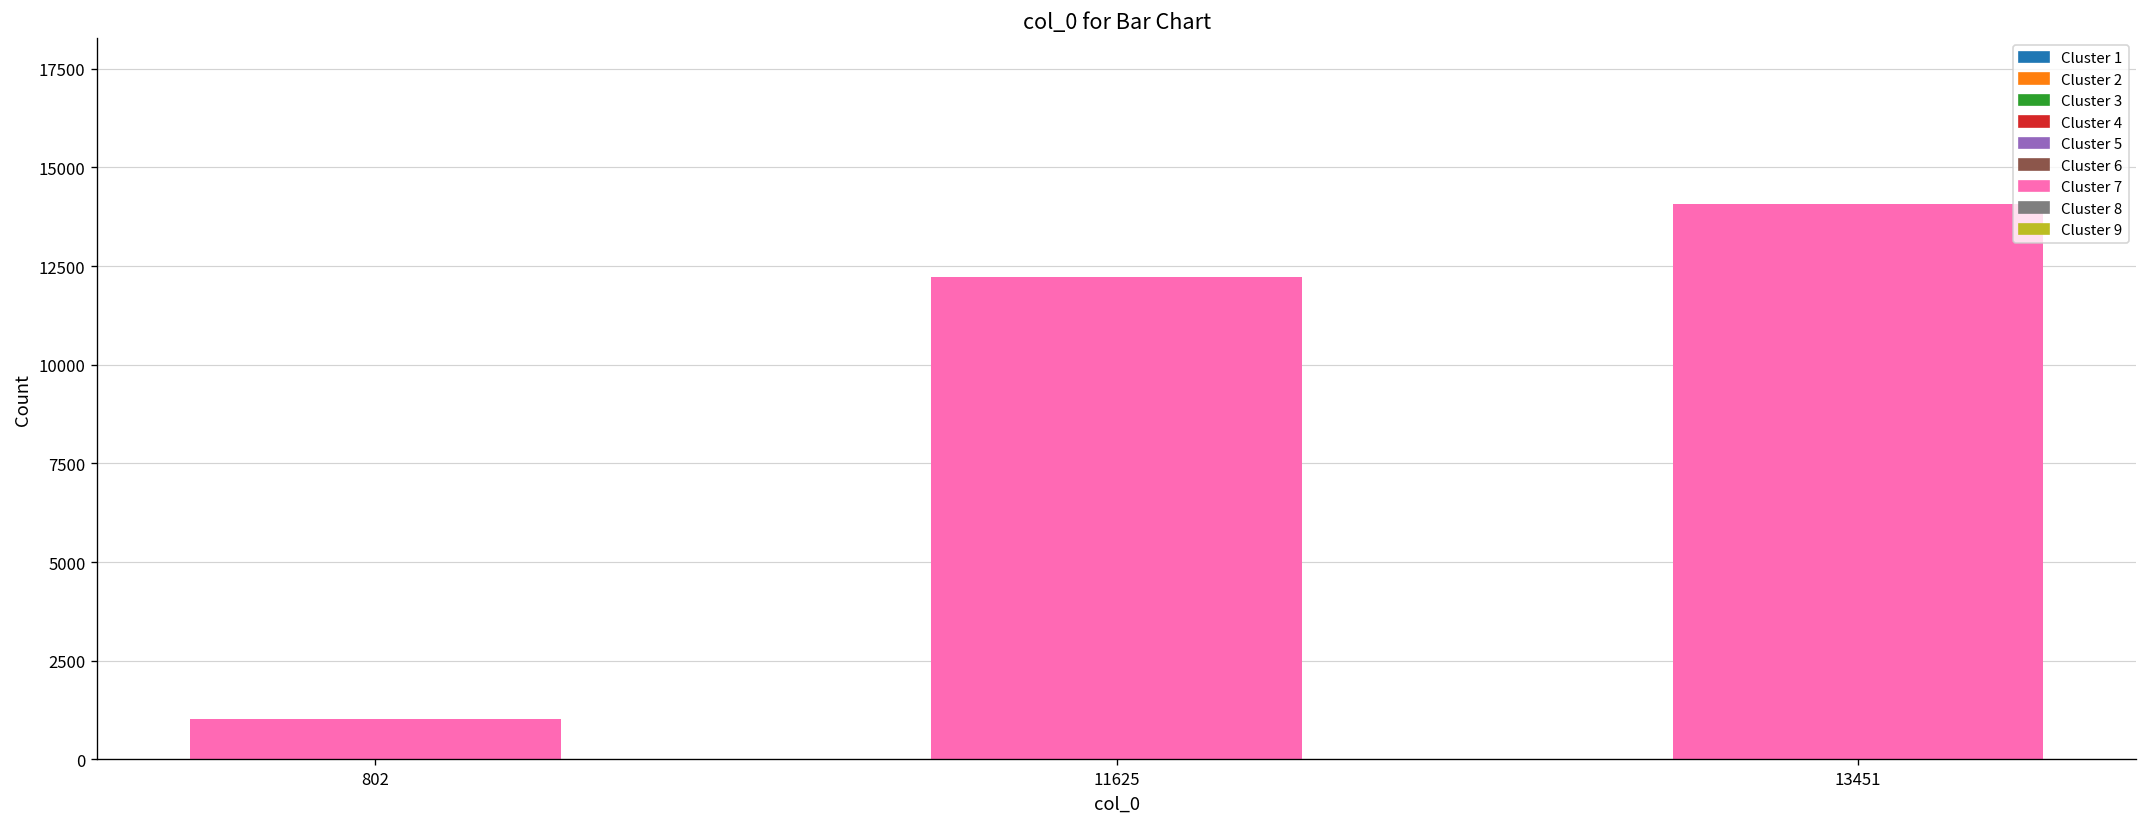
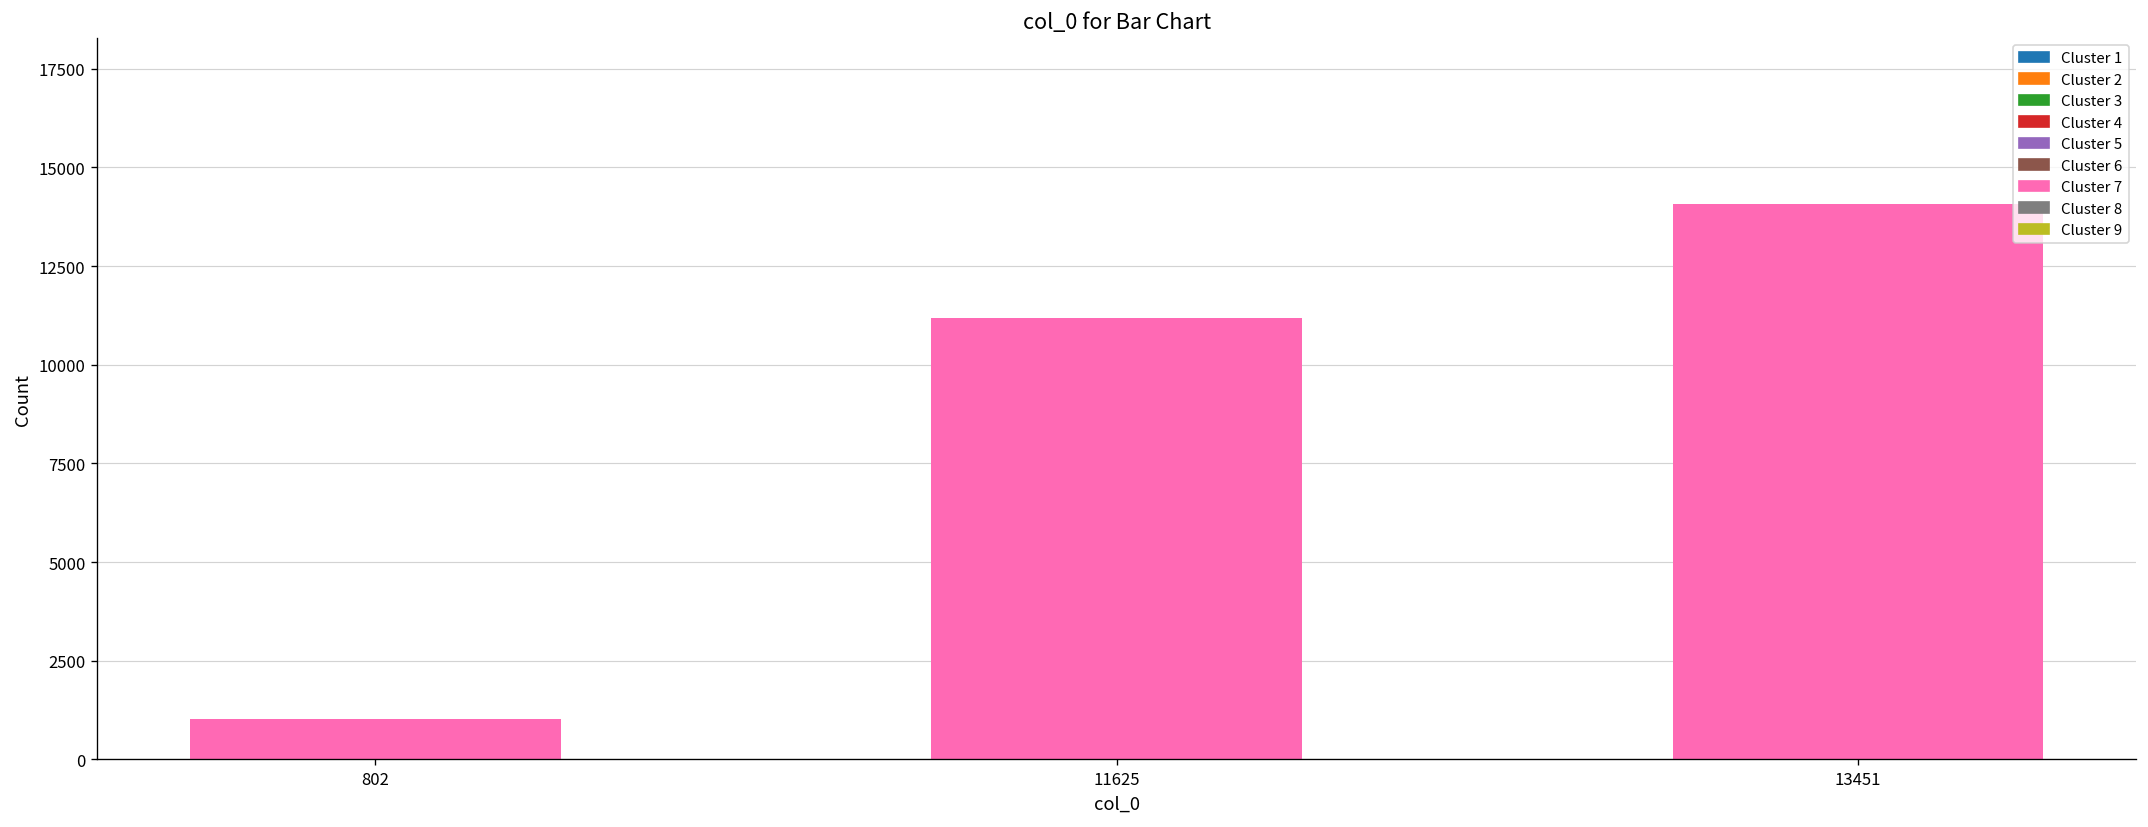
  {
    "802": 1000,
-   "11625": 12200,
+   "11625": 11200,
    "13451": 14100
  }
